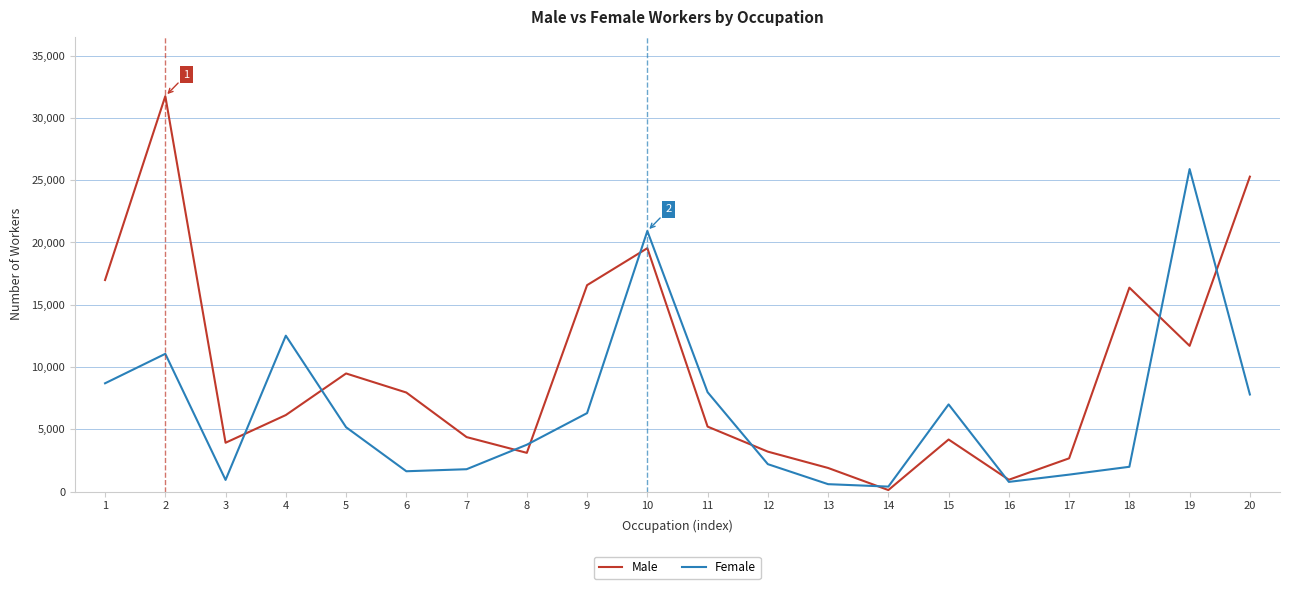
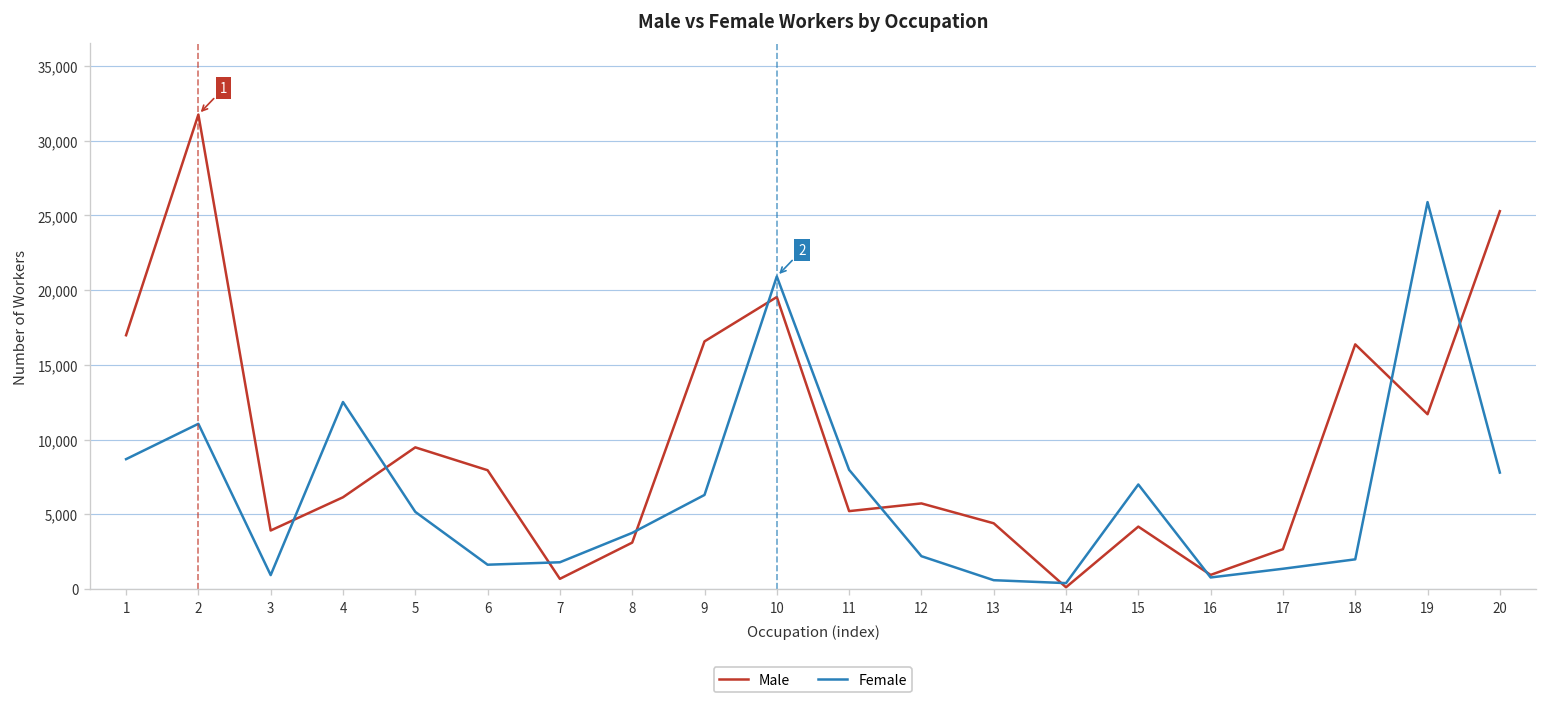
  {
    "Male": {
      "1": "17,000",
      "2": "31,700",
      "3": "3,900",
      "4": "6,100",
      "5": "9,500",
      "6": "8,000",
-     "7": "4,400",
+     "7": "700",
      "8": "3,100",
      "9": "16,600",
      "10": "19,500",
      "11": "5,200",
-     "12": "3,200",
-     "13": "1,900",
+     "12": "5,700",
+     "13": "4,400",
      "14": "100",
      "15": "4,200",
      "17": "2,700",
      "18": "16,400",
      "19": "11,700",
      "20": "25,300"
    },
    "Female": {
      "1": "8,700",
      "2": "11,100",
      "3": "900",
      "4": "12,500",
      "5": "5,200",
      "6": "1,600",
      "7": "1,800",
      "8": "3,800",
      "9": "6,300",
      "10": "20,900",
      "11": "8,000",
      "12": "2,200",
      "13": "600",
      "14": "400",
      "15": "7,000",
      "17": "1,400",
      "18": "2,000",
      "19": "25,900",
      "20": "7,800"
    }
  }
